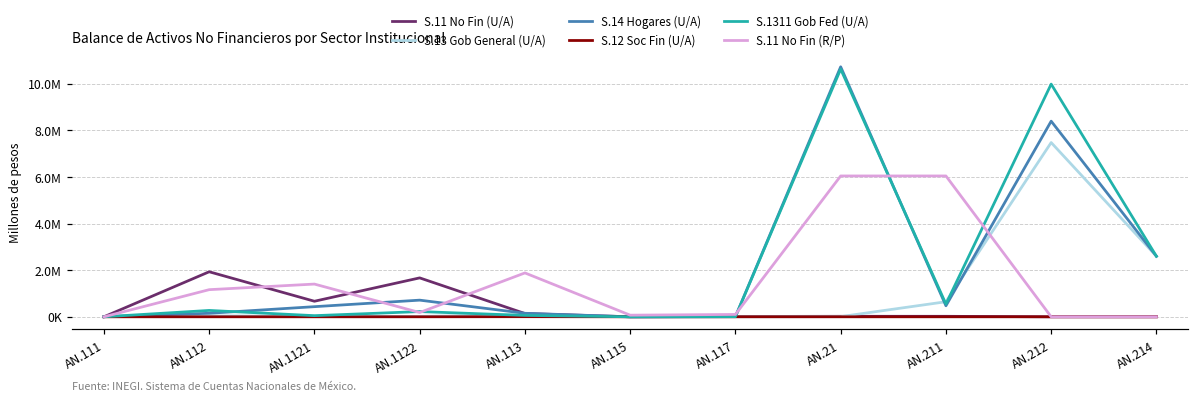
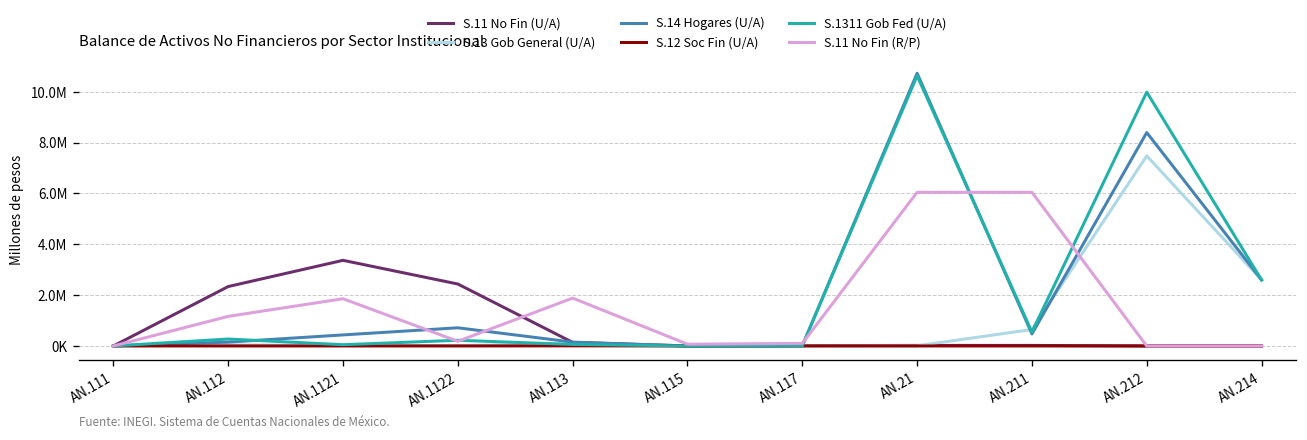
  {
    "S.11 No Fin (U/A)": {
-     "AN.112": 1900000,
-     "AN.1121": 700000,
-     "AN.1122": 1700000
+     "AN.112": 2300000,
+     "AN.1121": 3400000,
+     "AN.1122": 2400000
    },
    "S.13 Gob General (U/A)": {
      "AN.212": 7500000
    },
    "S.14 Hogares (U/A)": {
      "AN.1121": 400000,
      "AN.1122": 700000,
      "AN.212": 8400000
    },
    "S.1311 Gob Fed (U/A)": {
      "AN.112": 300000,
      "AN.212": 10000000
    },
    "S.11 No Fin (R/P)": {
      "AN.112": 1200000,
-     "AN.1121": 1400000,
+     "AN.1121": 1900000,
      "AN.113": 1900000,
      "AN.21": 6000000,
      "AN.211": 6000000
    }
  }
